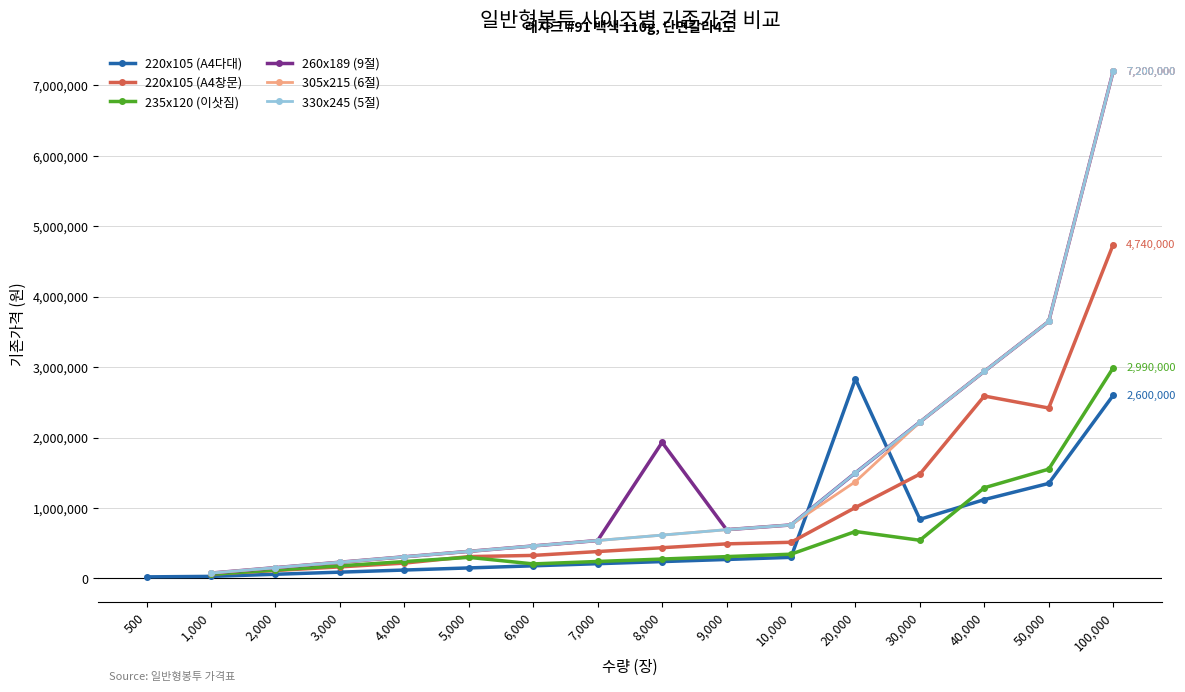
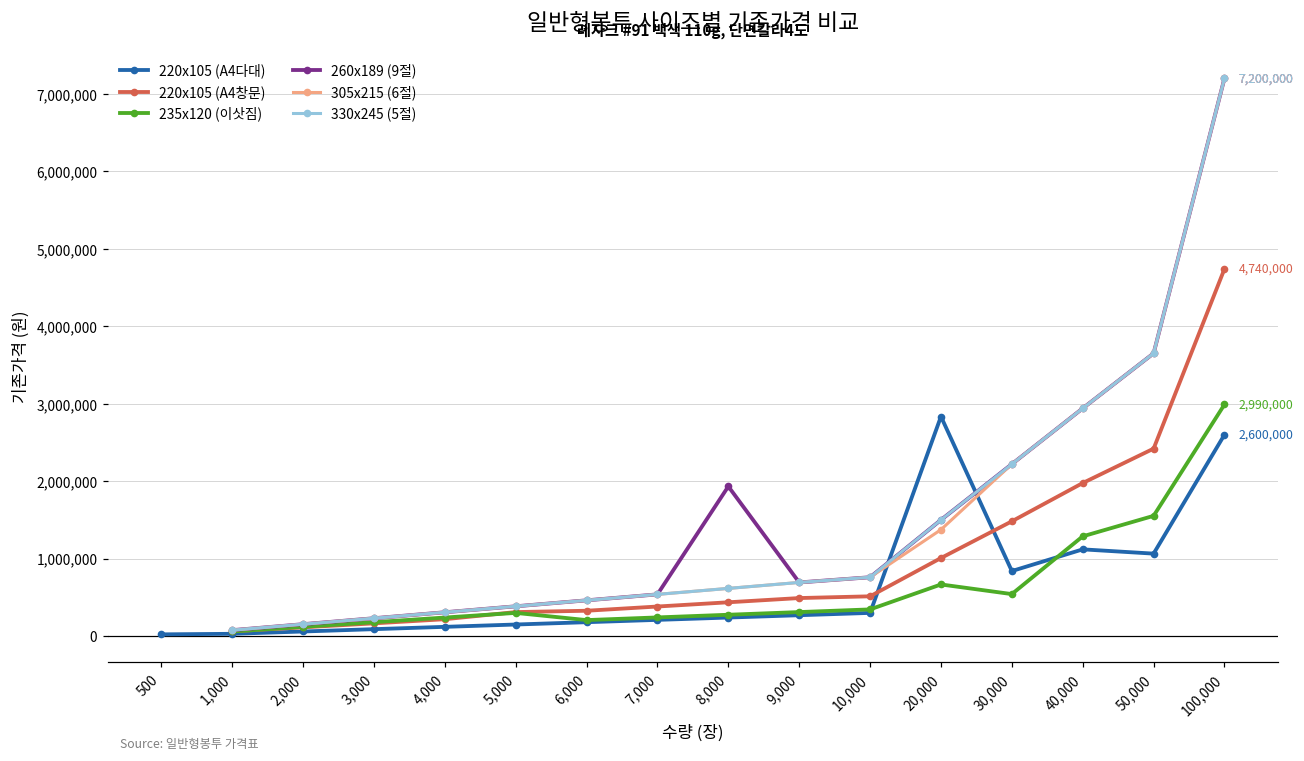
  {
    "220x105 (A4다대)": {
      "500": "0",
      "2,000": "100,000",
      "3,000": "100,000",
      "4,000": "100,000",
      "5,000": "200,000",
      "8,000": "200,000",
      "9,000": "300,000",
      "10,000": "300,000",
      "20,000": "2,800,000",
      "30,000": "800,000",
      "40,000": "1,100,000",
-     "50,000": "1,400,000"
+     "50,000": "1,100,000"
    },
    "220x105 (A4창문)": {
      "6,000": "300,000",
      "7,000": "400,000",
      "8,000": "400,000",
      "9,000": "500,000",
      "10,000": "500,000",
      "20,000": "1,000,000",
      "30,000": "1,500,000",
-     "40,000": "2,600,000",
+     "40,000": "2,000,000",
      "50,000": "2,400,000"
    },
    "235x120 (이삿짐)": {
      "100,000": "2,990,000"
    },
    "260x189 (9절)": {
      "8,000": "1,900,000"
    },
    "305x215 (6절)": {
      "20,000": "1,400,000"
    }
  }
